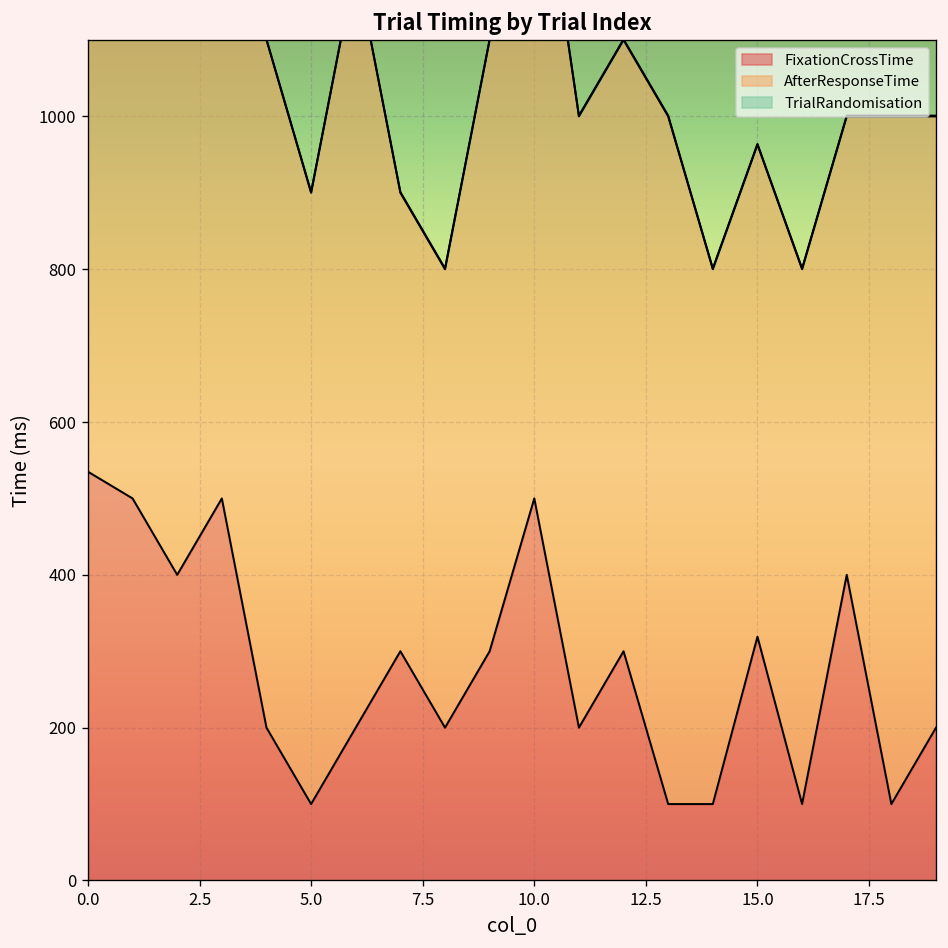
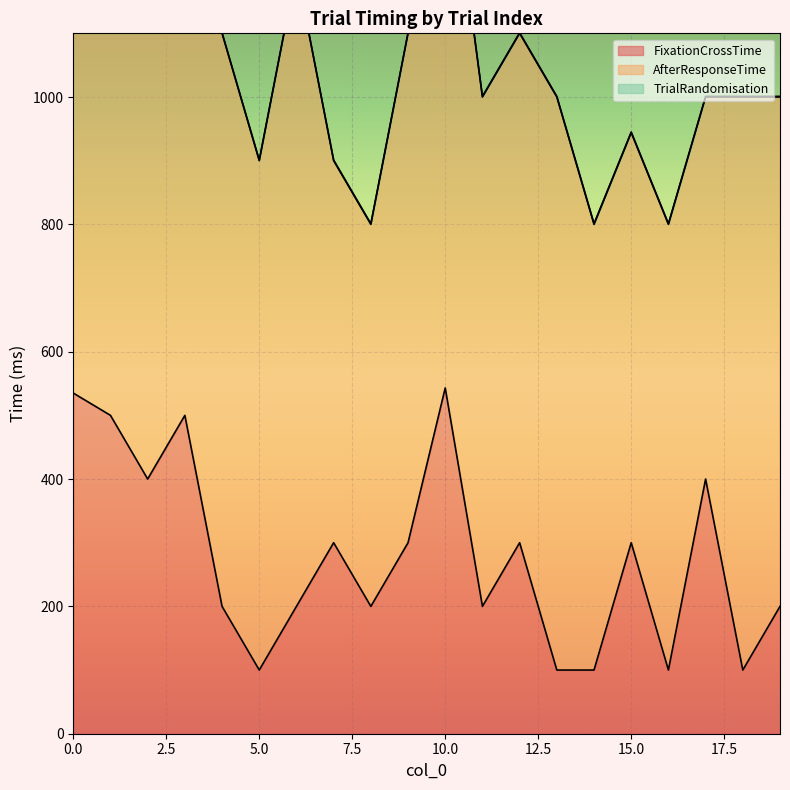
  {
    "FixationCrossTime": {
      "0.0": 540,
      "5.0": 100,
-     "10.0": 500,
-     "15.0": 320
+     "10.0": 540,
+     "15.0": 300
    }
  }
